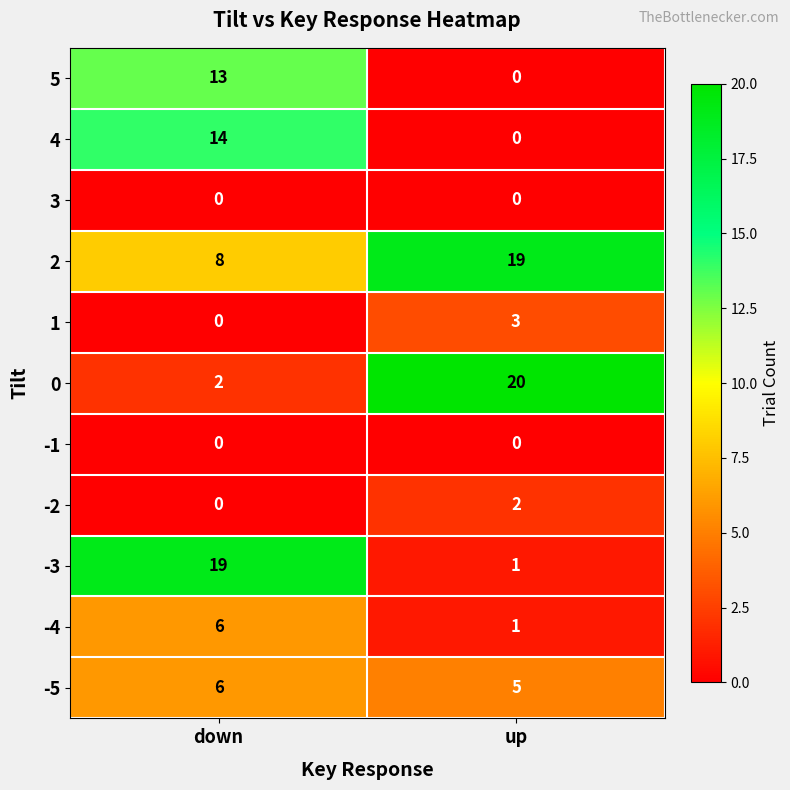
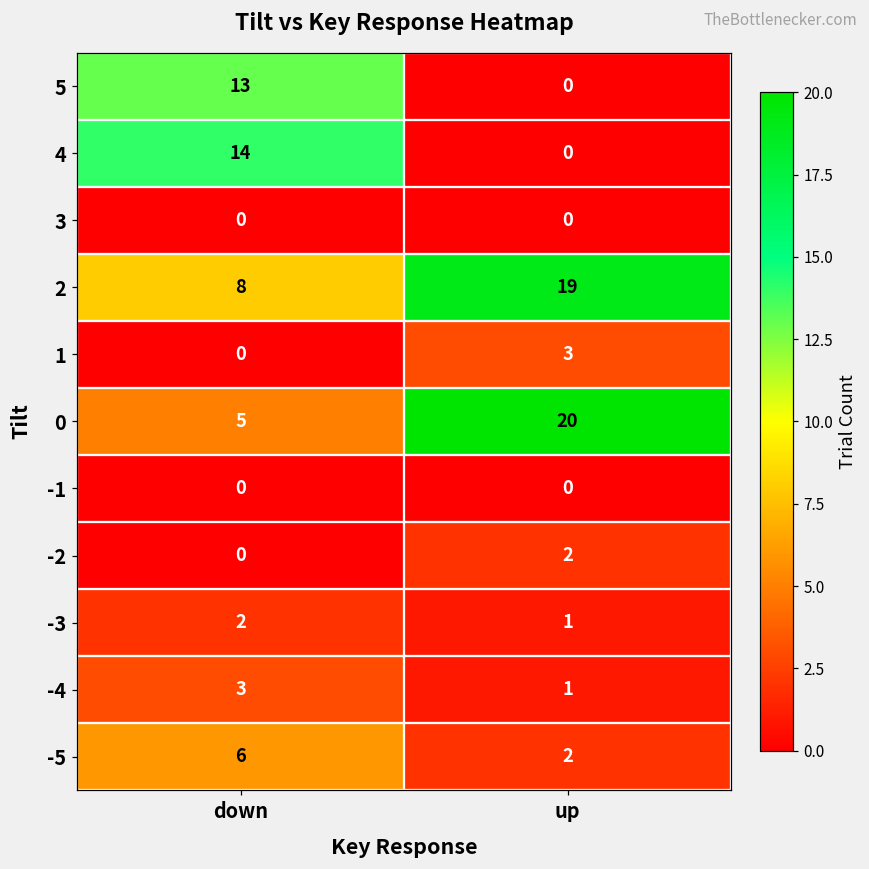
  {
    "5": {
      "down": 13,
      "up": 0
    },
    "4": {
      "down": 14,
      "up": 0
    },
    "3": {
      "down": 0,
      "up": 0
    },
    "2": {
      "down": 8,
      "up": 19
    },
    "1": {
      "down": 0,
      "up": 3
    },
    "0": {
-     "down": 2,
+     "down": 5,
      "up": 20
    },
    "-1": {
      "down": 0,
      "up": 0
    },
    "-2": {
      "down": 0,
      "up": 2
    },
    "-3": {
-     "down": 19,
+     "down": 2,
      "up": 1
    },
    "-4": {
-     "down": 6,
+     "down": 3,
      "up": 1
    },
    "-5": {
      "down": 6,
-     "up": 5
+     "up": 2
    }
  }
